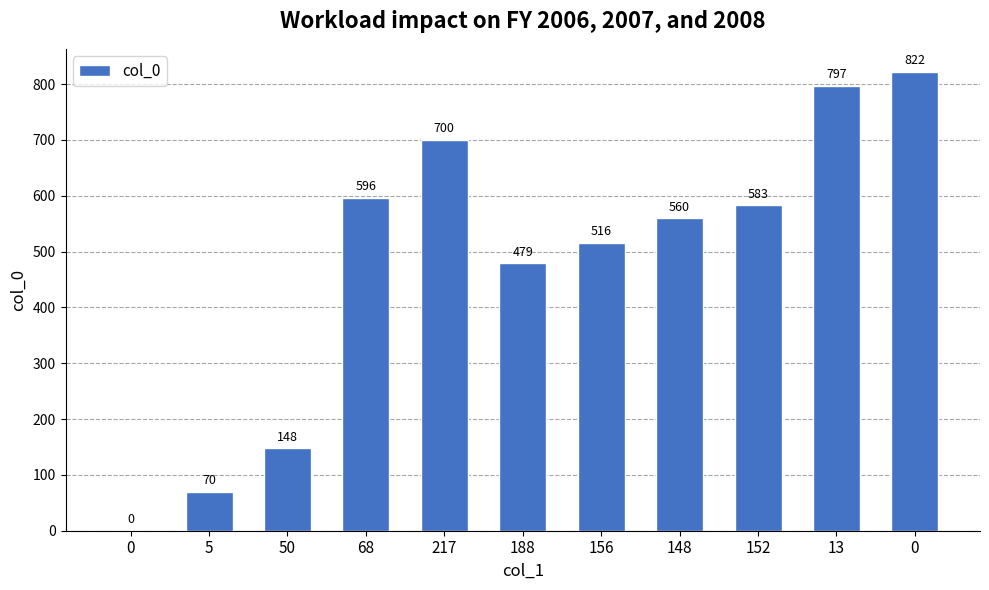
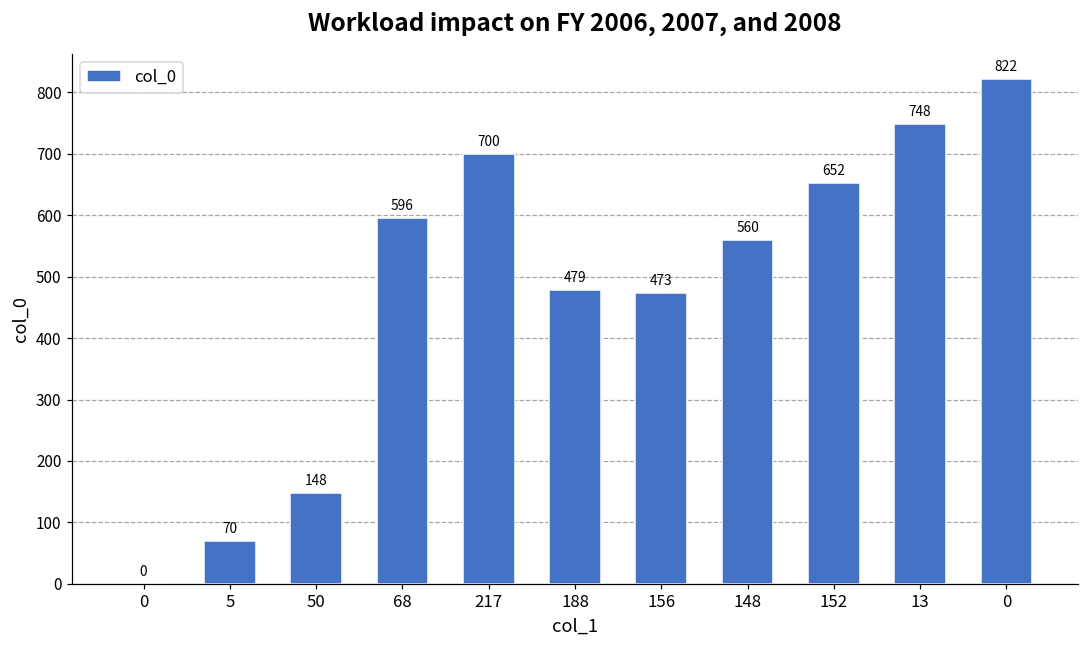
  {
    "5": 70,
    "50": 148,
    "68": 596,
    "217": 700,
    "188": 479,
-   "156": 516,
+   "156": 473,
    "148": 560,
-   "152": 583,
-   "13": 797
+   "152": 652,
+   "13": 748
  }
